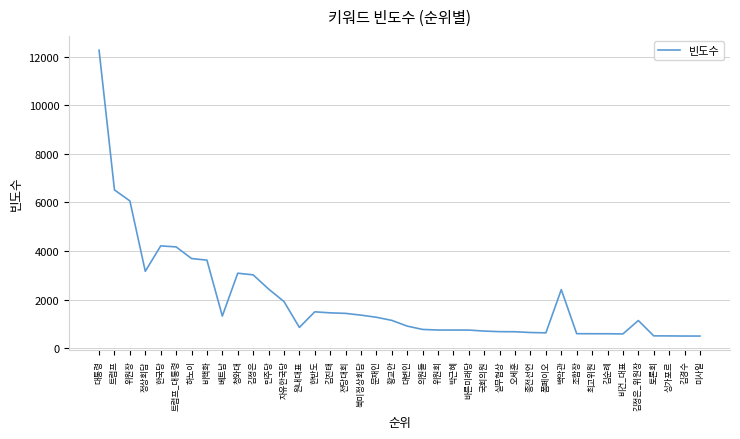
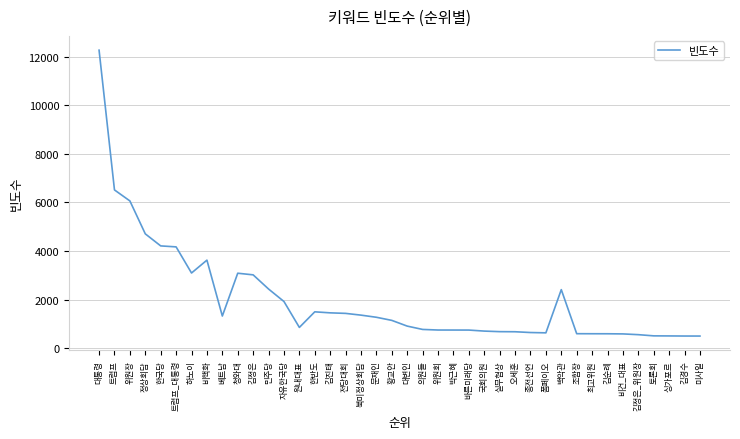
  {
    "대통령": 12300,
    "트럼프": 6500,
    "위원장": 6100,
-   "정상회담": 3200,
+   "정상회담": 4700,
    "한국당": 4200,
    "트럼프_대통령": 4200,
-   "하노이": 3700,
+   "하노이": 3100,
    "비핵화": 3600,
    "베트남": 1300,
    "청와대": 3100,
    "김정은": 3000,
    "민주당": 2400,
    "자유한국당": 1900,
    "원내대표": 900,
    "한반도": 1500,
    "김진태": 1500,
    "전당대회": 1400,
    "북미정상회담": 1400,
    "문재인": 1300,
    "황교안": 1200,
    "대변인": 900,
    "의원들": 800,
    "위원회": 800,
    "박근혜": 800,
    "바른미래당": 800,
    "국회의원": 700,
    "실무협상": 700,
    "오세훈": 700,
    "종전선언": 700,
    "폼페이오": 600,
    "백악관": 2400,
    "조합장": 600,
    "최고위원": 600,
    "김순례": 600,
    "비건_대표": 600,
-   "김정은_위원장": 1100,
+   "김정은_위원장": 600,
    "토론회": 500,
    "싱가포르": 500,
    "김경수": 500,
    "미사일": 500
  }
